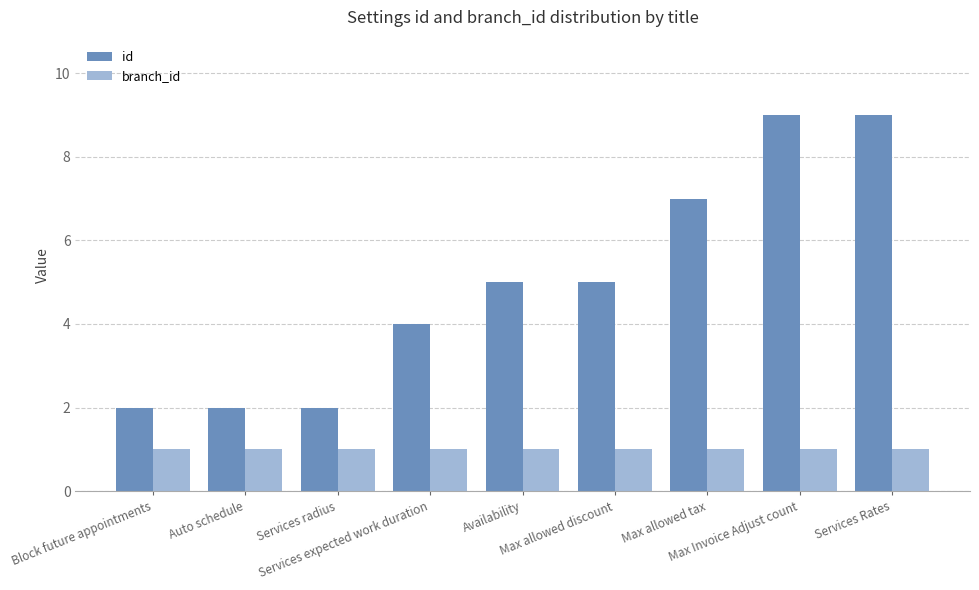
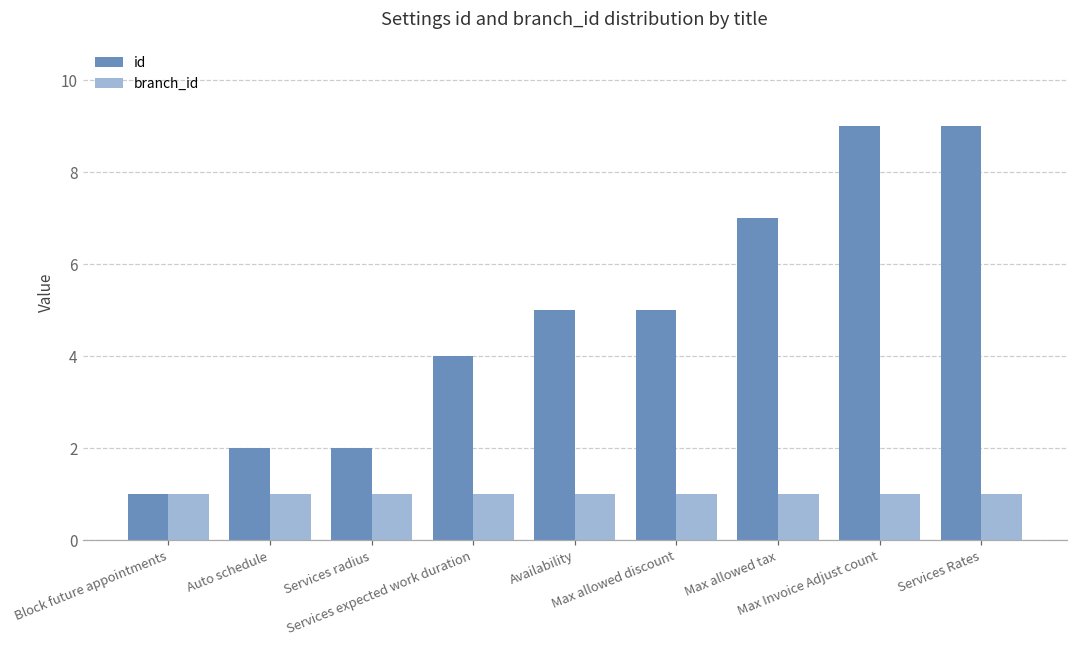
  {
    "id": {
-     "Block future appointments": 2,
+     "Block future appointments": 1,
      "Auto schedule": 2,
      "Services radius": 2,
      "Services expected work duration": 4,
      "Availability": 5,
      "Max allowed discount": 5,
      "Max allowed tax": 7,
      "Max Invoice Adjust count": 9,
      "Services Rates": 9
    },
    "branch_id": {
      "Block future appointments": 1,
      "Auto schedule": 1,
      "Services radius": 1,
      "Services expected work duration": 1,
      "Availability": 1,
      "Max allowed discount": 1,
      "Max allowed tax": 1,
      "Max Invoice Adjust count": 1,
      "Services Rates": 1
    }
  }
